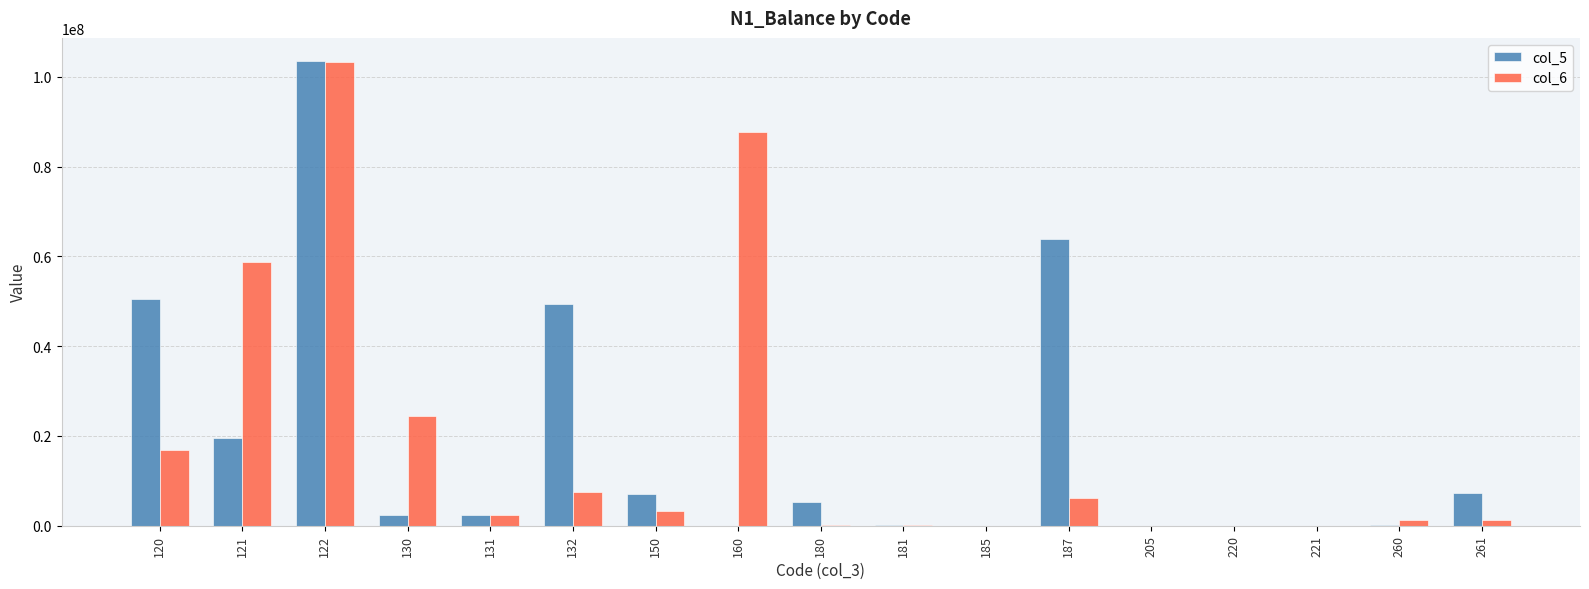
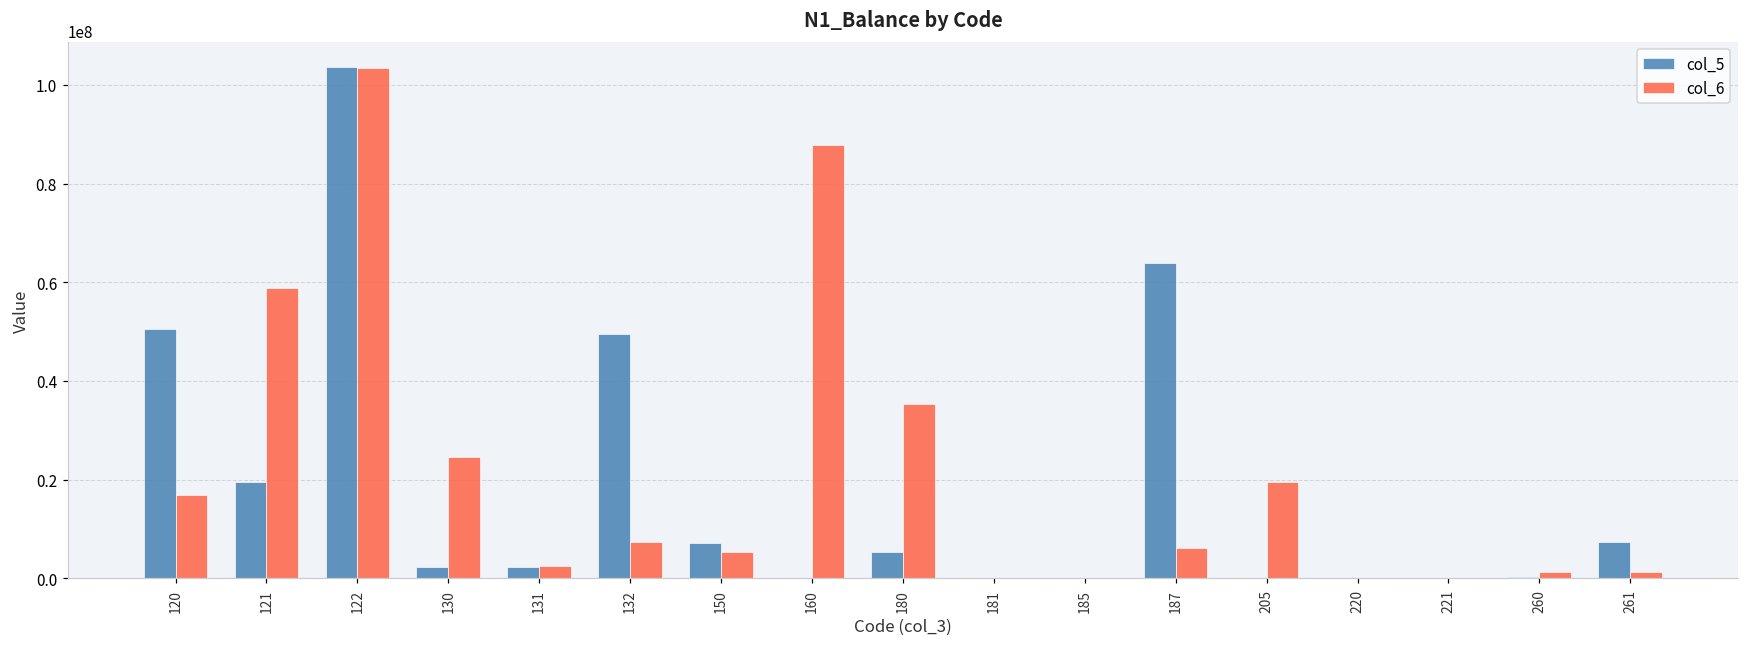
  {
    "col_5": {
      "120": 51000000,
      "121": 19000000,
      "122": 104000000,
      "130": 2000000,
      "131": 2000000,
      "132": 49000000,
      "150": 7000000,
      "180": 5000000,
      "187": 64000000,
      "261": 7000000
    },
    "col_6": {
      "120": 17000000,
      "121": 59000000,
      "122": 103000000,
      "130": 25000000,
      "131": 2000000,
      "132": 7000000,
-     "150": 3000000,
+     "150": 5000000,
      "160": 88000000,
-     "180": 0,
+     "180": 35000000,
      "187": 6000000,
-     "205": 0,
+     "205": 19000000,
      "260": 1000000,
      "261": 1000000
    }
  }
